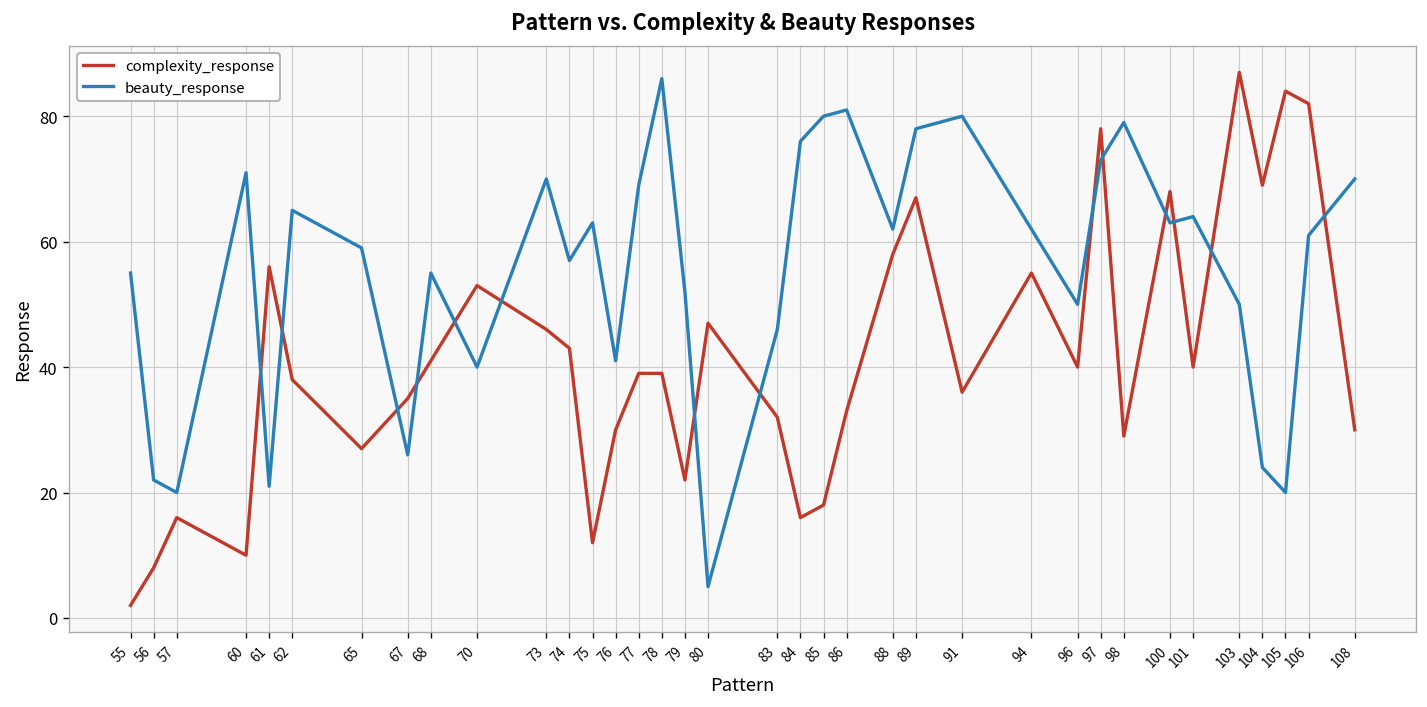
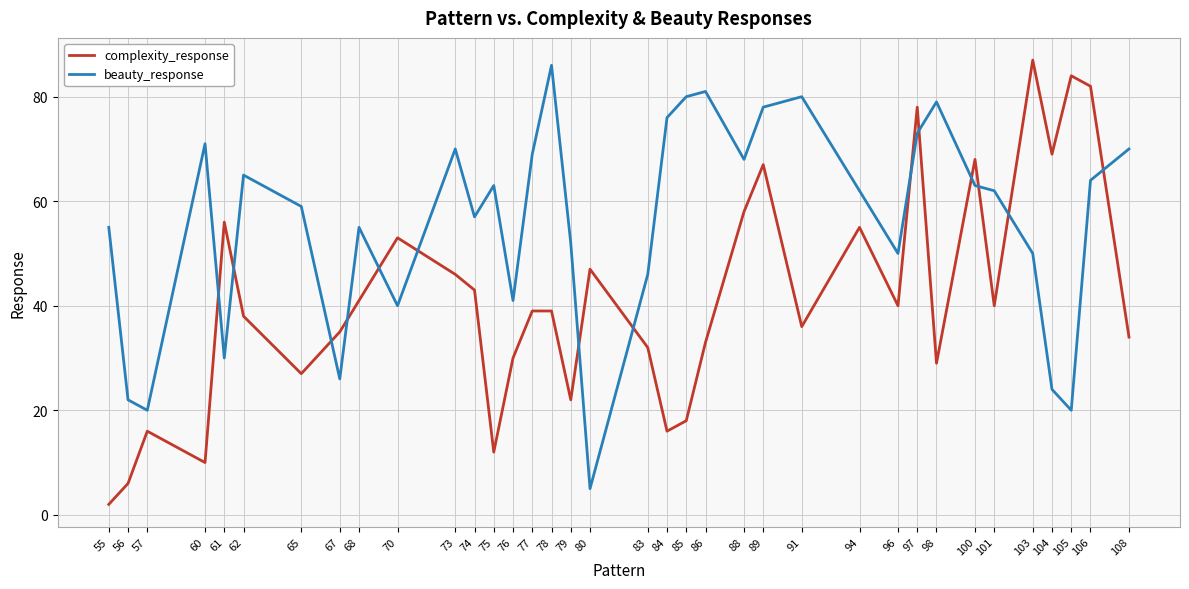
  {
    "complexity_response": {
      "55": 2,
-     "56": 8,
+     "56": 6,
      "57": 16,
      "60": 10,
      "61": 56,
      "62": 38,
      "65": 27,
      "67": 35,
      "68": 41,
      "70": 53,
      "73": 46,
      "74": 43,
      "75": 12,
      "76": 30,
      "77": 39,
      "78": 39,
      "79": 22,
      "80": 47,
      "83": 32,
      "84": 16,
      "85": 18,
      "86": 33,
      "88": 58,
      "89": 67,
      "91": 36,
      "94": 55,
      "96": 40,
      "97": 78,
      "98": 29,
      "100": 68,
      "101": 40,
      "103": 87,
      "104": 69,
      "105": 84,
      "106": 82,
-     "108": 30
+     "108": 34
    },
    "beauty_response": {
      "55": 55,
      "56": 22,
      "57": 20,
      "60": 71,
-     "61": 21,
+     "61": 30,
      "62": 65,
      "65": 59,
      "67": 26,
      "68": 55,
      "70": 40,
      "73": 70,
      "74": 57,
      "75": 63,
      "76": 41,
      "77": 69,
      "78": 86,
      "79": 52,
      "80": 5,
      "83": 46,
      "84": 76,
      "85": 80,
      "86": 81,
-     "88": 62,
+     "88": 68,
      "89": 78,
      "91": 80,
      "94": 62,
      "96": 50,
      "97": 73,
      "98": 79,
      "100": 63,
-     "101": 64,
+     "101": 62,
      "103": 50,
      "104": 24,
      "105": 20,
-     "106": 61,
+     "106": 64,
      "108": 70
    }
  }
